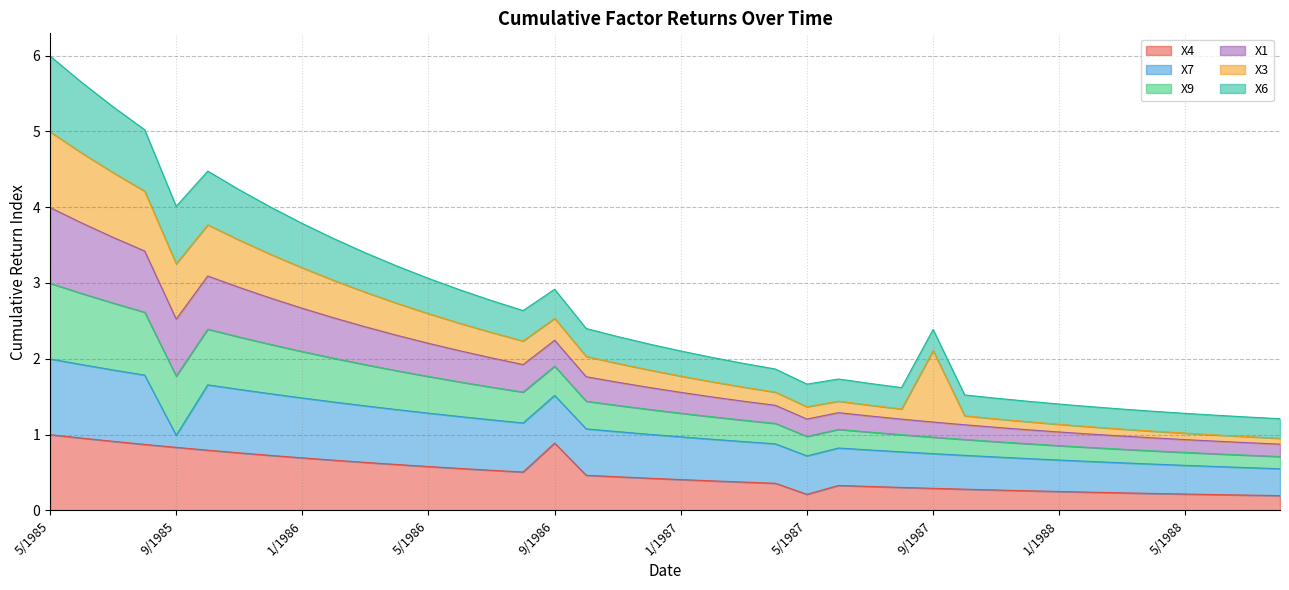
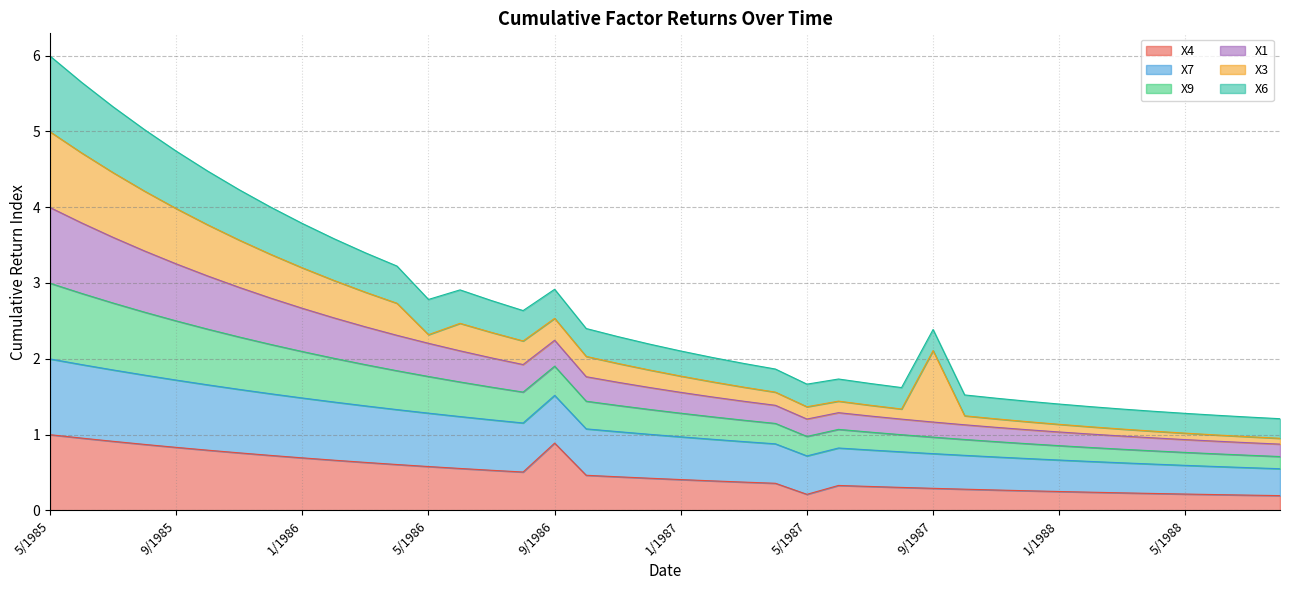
  {
    "X4": {
      "5/1985": 1.0,
      "9/1985": 0.8,
      "1/1986": 0.7,
      "5/1986": 0.6,
      "9/1986": 0.9,
      "1/1987": 0.4,
      "5/1987": 0.2,
      "9/1987": 0.3,
      "1/1988": 0.2,
      "5/1988": 0.2
    },
    "X7": {
      "5/1985": 1.0,
-     "9/1985": 0.2,
+     "9/1985": 0.9,
      "1/1986": 0.8,
      "5/1986": 0.7,
      "9/1986": 0.6,
      "1/1987": 0.6,
      "5/1987": 0.5,
      "9/1987": 0.5,
      "1/1988": 0.4,
      "5/1988": 0.4
    },
    "X1": {
      "5/1985": 1.0,
      "9/1985": 0.8,
      "1/1986": 0.6,
      "5/1986": 0.4,
      "9/1986": 0.3,
      "1/1987": 0.3,
      "5/1987": 0.2,
      "9/1987": 0.2,
      "1/1988": 0.2,
      "5/1988": 0.2
    },
    "X3": {
      "5/1985": 1.0,
      "9/1985": 0.7,
      "1/1986": 0.5,
-     "5/1986": 0.4,
+     "5/1986": 0.1,
      "9/1986": 0.3,
      "1/1987": 0.2,
      "5/1987": 0.2,
      "9/1987": 0.9,
      "1/1988": 0.1,
      "5/1988": 0.1
    }
  }
